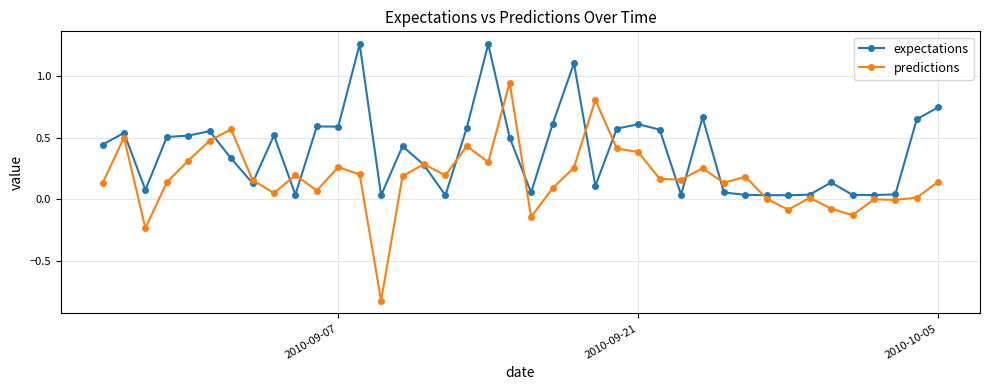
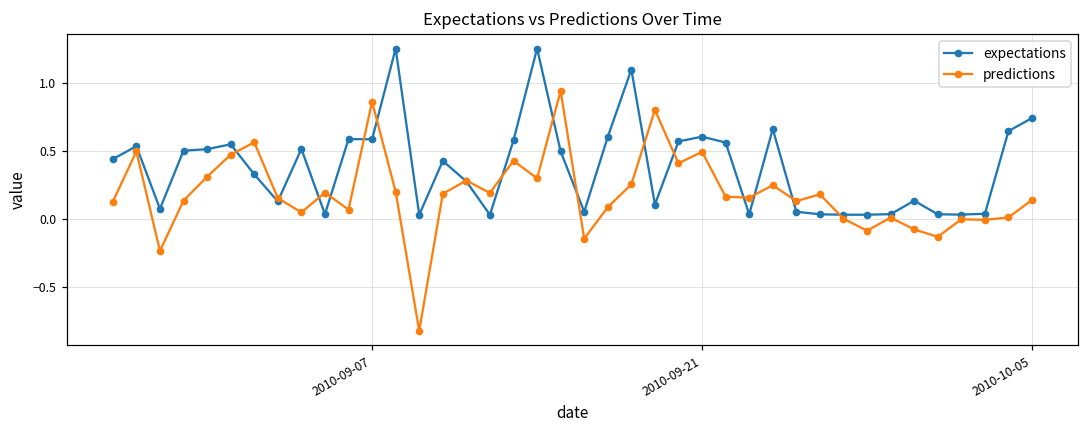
  {
    "expectations": {
      "2010-09-07": 0.59,
      "2010-09-21": 0.61,
      "2010-10-05": 0.75
    },
    "predictions": {
-     "2010-09-07": 0.26,
-     "2010-09-21": 0.38,
+     "2010-09-07": 0.87,
+     "2010-09-21": 0.50,
      "2010-10-05": 0.14
    }
  }
